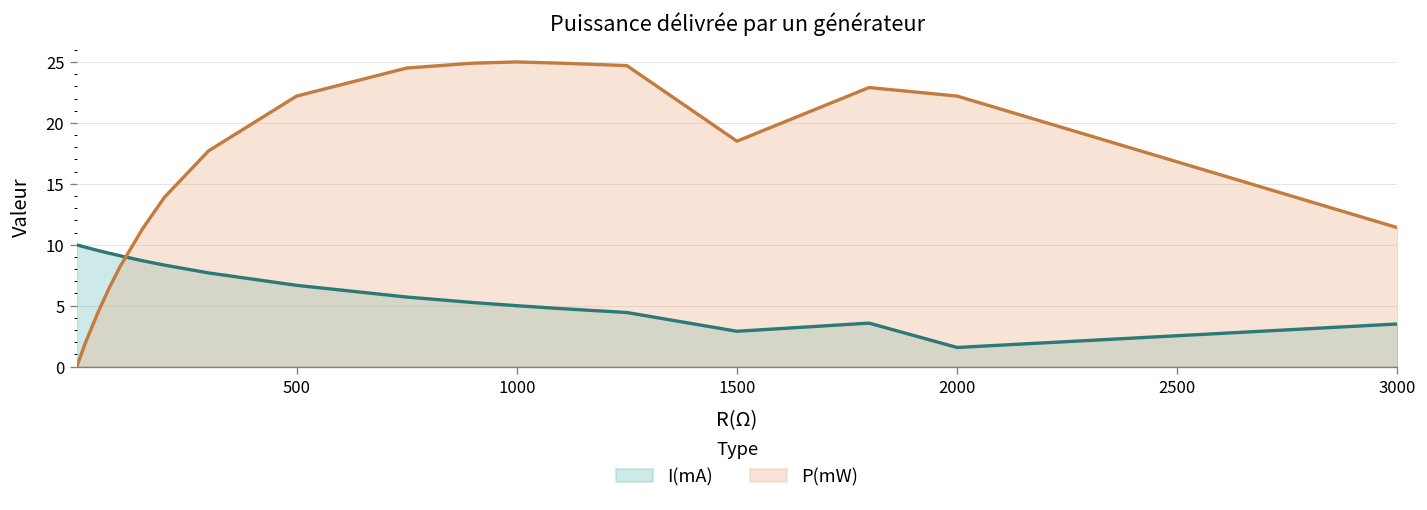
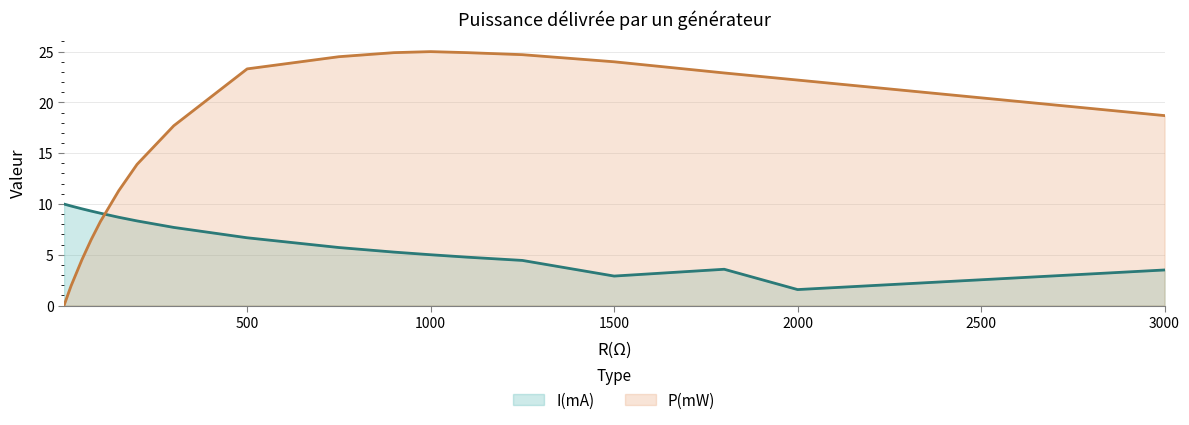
  {
    "I(mA)": {
      "500": 6.7,
      "1000": 5.0,
      "1500": 2.9,
      "2000": 1.6,
      "3000": 3.5
    },
    "P(mW)": {
-     "500": 22.2,
+     "500": 23.3,
      "1000": 25.0,
-     "1500": 18.5,
+     "1500": 24.0,
      "2000": 22.2,
-     "3000": 11.4
+     "3000": 18.7
    }
  }
